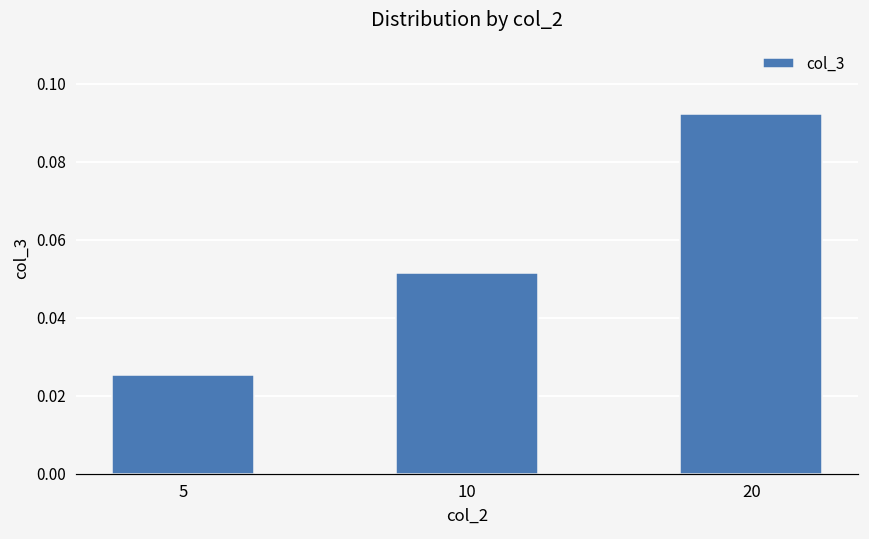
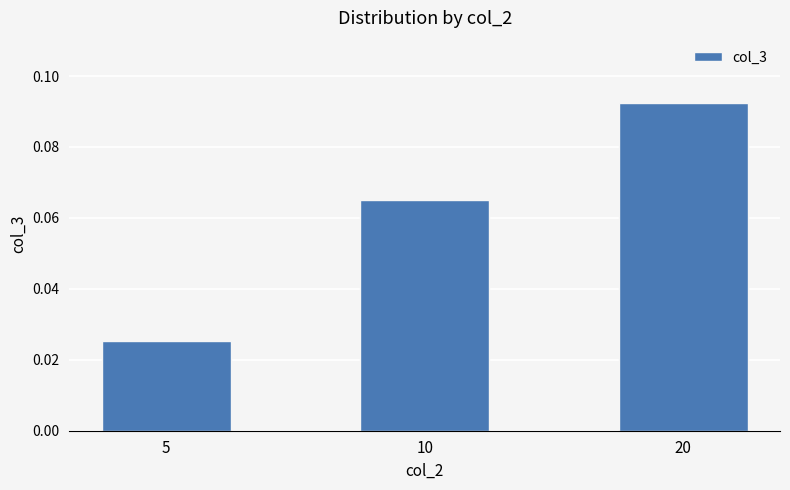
  {
    "5": 0.025,
-   "10": 0.051,
+   "10": 0.065,
    "20": 0.092
  }
